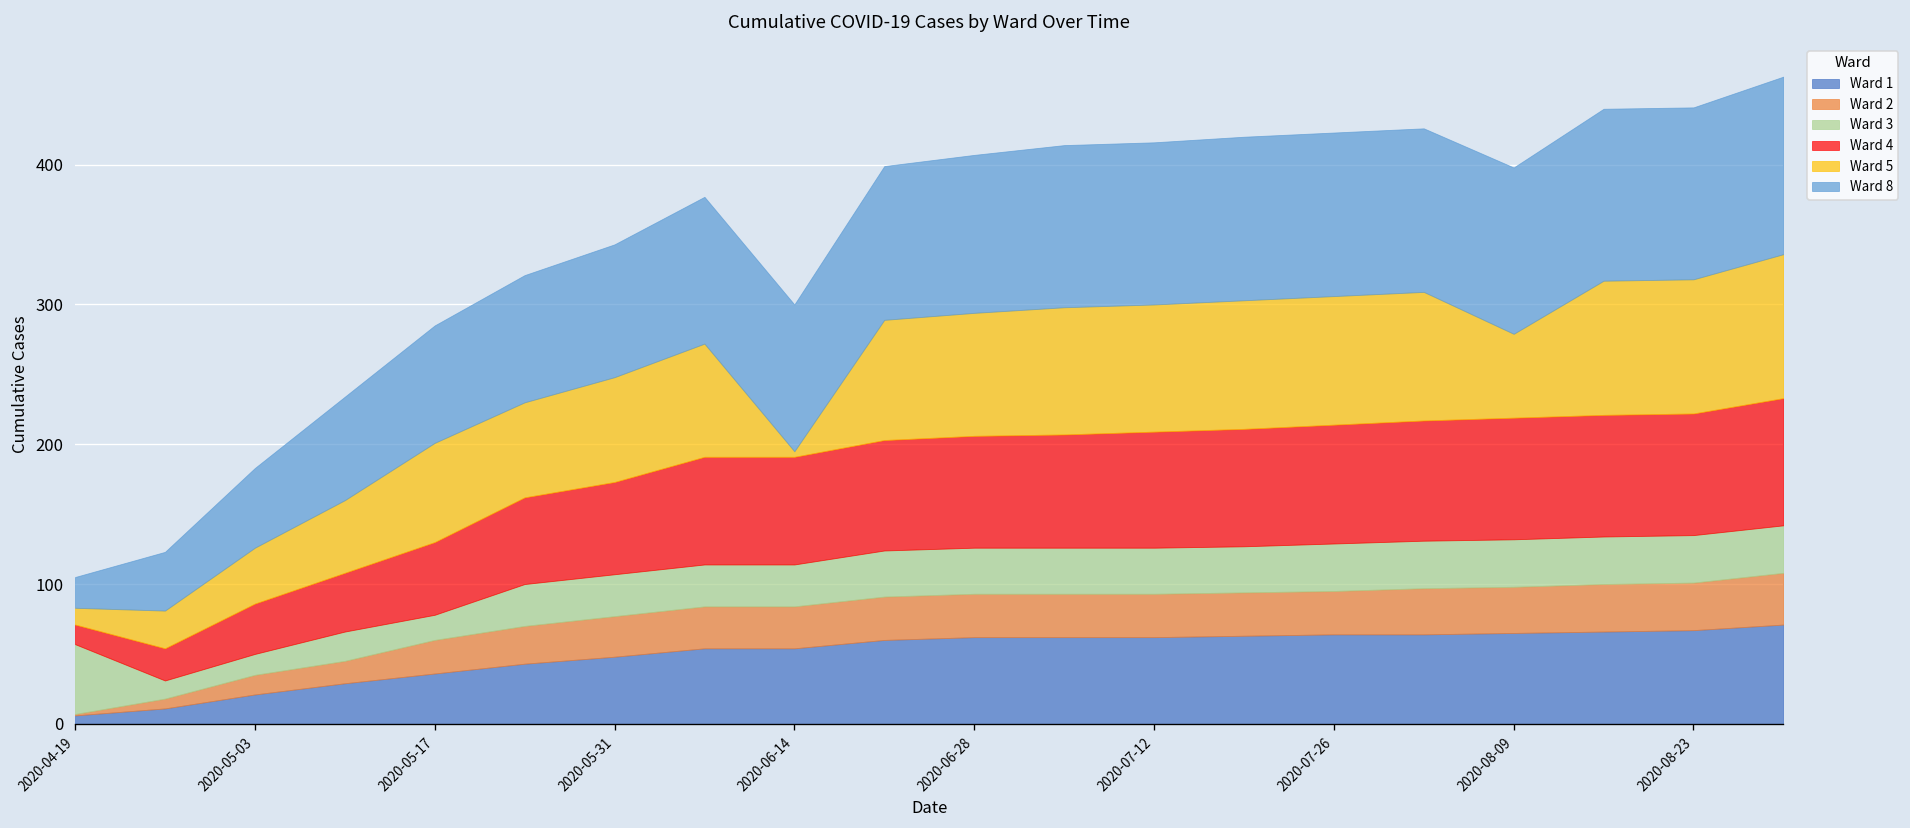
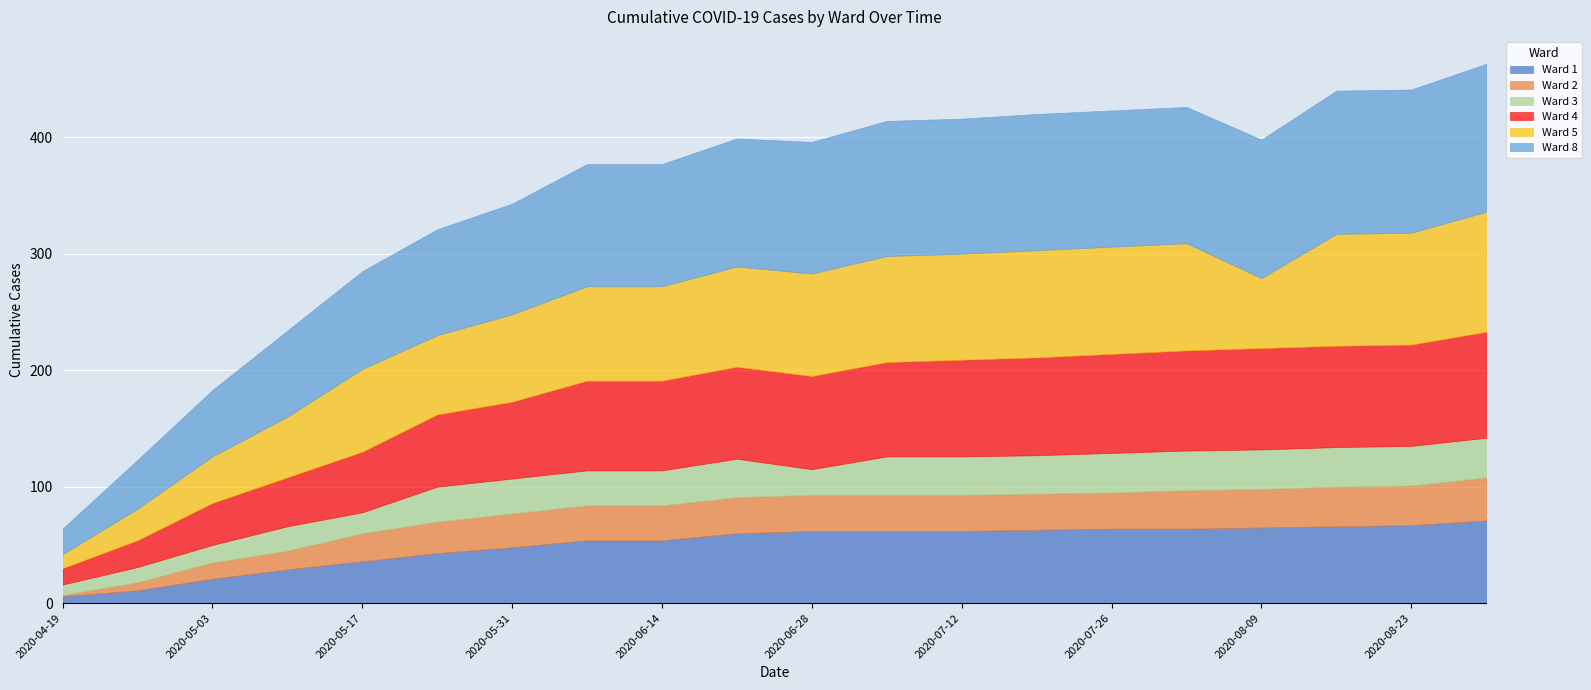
  {
    "Ward 2": {
      "2020-05-03": 14,
      "2020-05-17": 24,
      "2020-05-31": 29,
      "2020-06-14": 30,
      "2020-06-28": 31,
      "2020-07-12": 31,
      "2020-07-26": 31,
      "2020-08-09": 33,
      "2020-08-23": 34
    },
    "Ward 3": {
-     "2020-04-19": 50,
+     "2020-04-19": 9,
      "2020-05-03": 15,
      "2020-05-17": 18,
      "2020-05-31": 30,
      "2020-06-14": 30,
-     "2020-06-28": 33,
+     "2020-06-28": 22,
      "2020-07-12": 33,
      "2020-07-26": 34,
      "2020-08-09": 34,
      "2020-08-23": 34
    },
    "Ward 4": {
      "2020-04-19": 14,
      "2020-05-03": 36,
      "2020-05-17": 52,
      "2020-05-31": 66,
      "2020-06-14": 77,
      "2020-06-28": 80,
      "2020-07-12": 83,
      "2020-07-26": 85,
      "2020-08-09": 87,
      "2020-08-23": 87
    },
    "Ward 5": {
      "2020-04-19": 12,
      "2020-05-03": 40,
      "2020-05-17": 71,
      "2020-05-31": 75,
-     "2020-06-14": 4,
+     "2020-06-14": 81,
      "2020-06-28": 88,
      "2020-07-12": 91,
      "2020-07-26": 92,
      "2020-08-09": 60,
      "2020-08-23": 96
    }
  }
